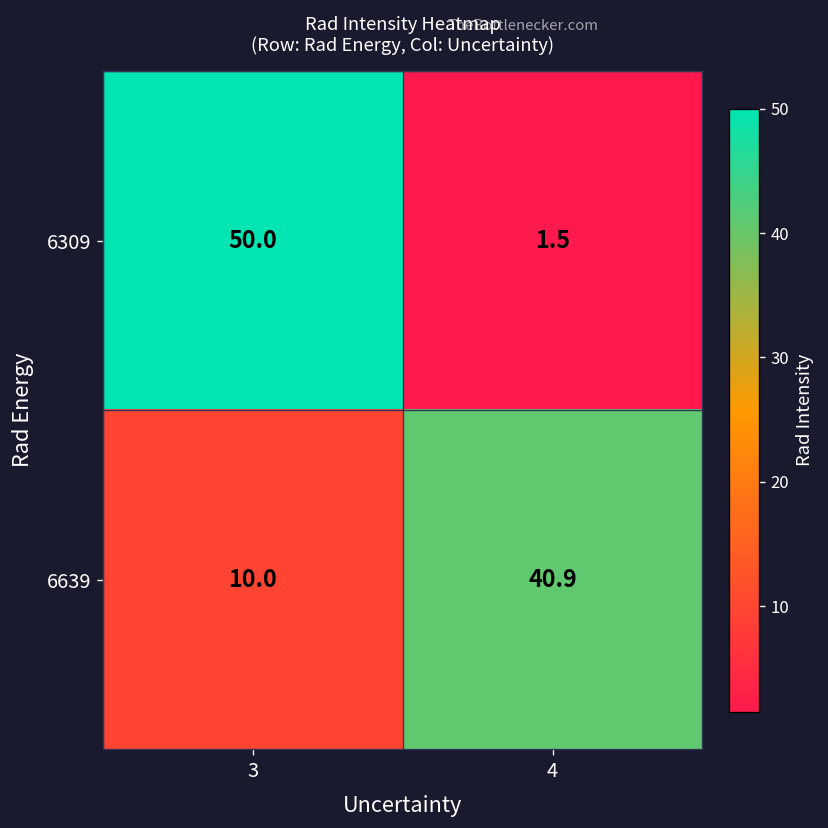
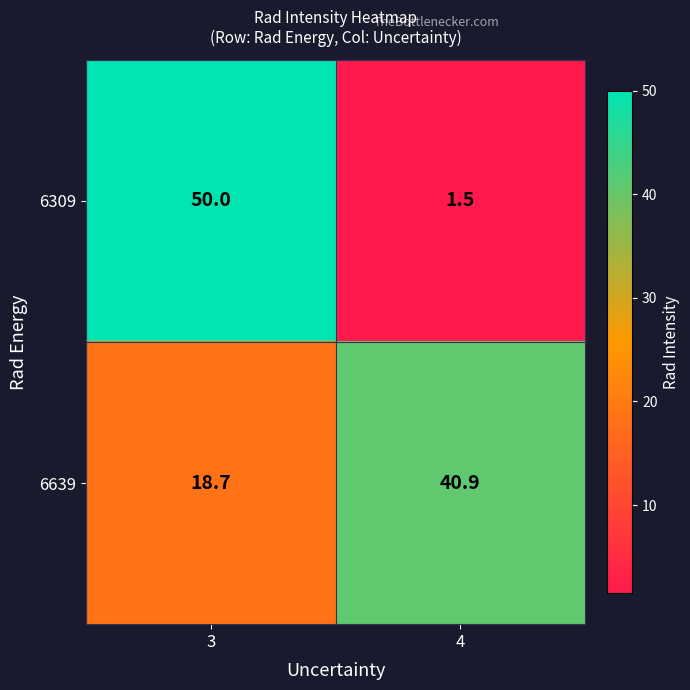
  {
    "6309": {
      "3": 50.0,
      "4": 1.5
    },
    "6639": {
-     "3": 10.0,
+     "3": 18.7,
      "4": 40.9
    }
  }
